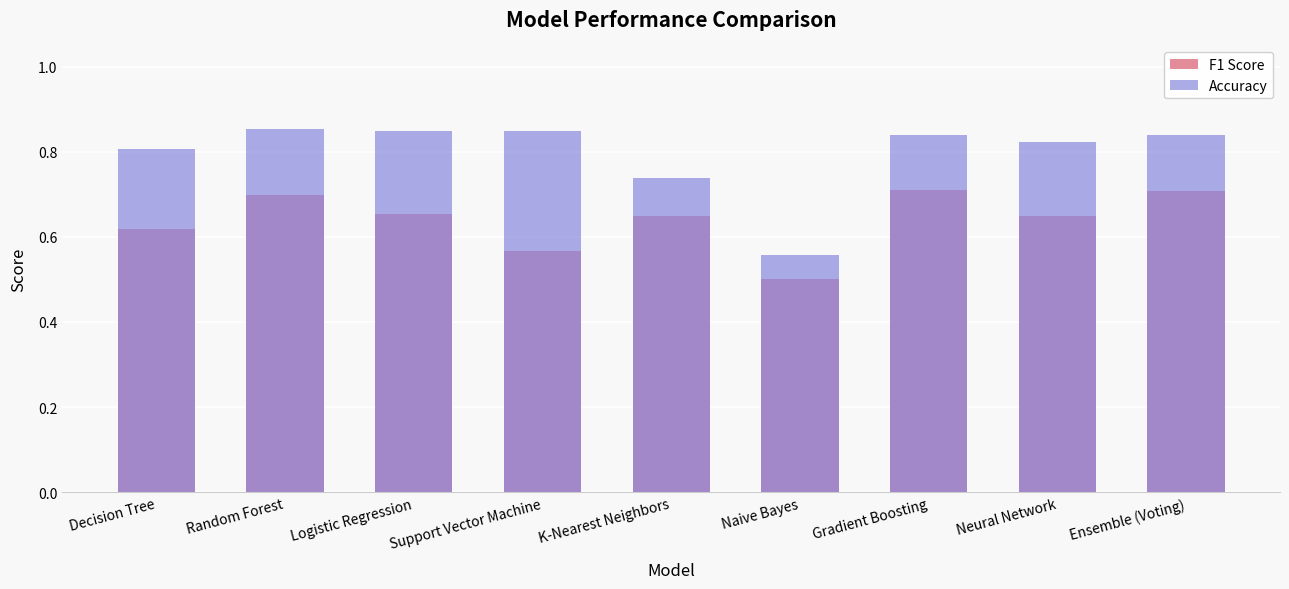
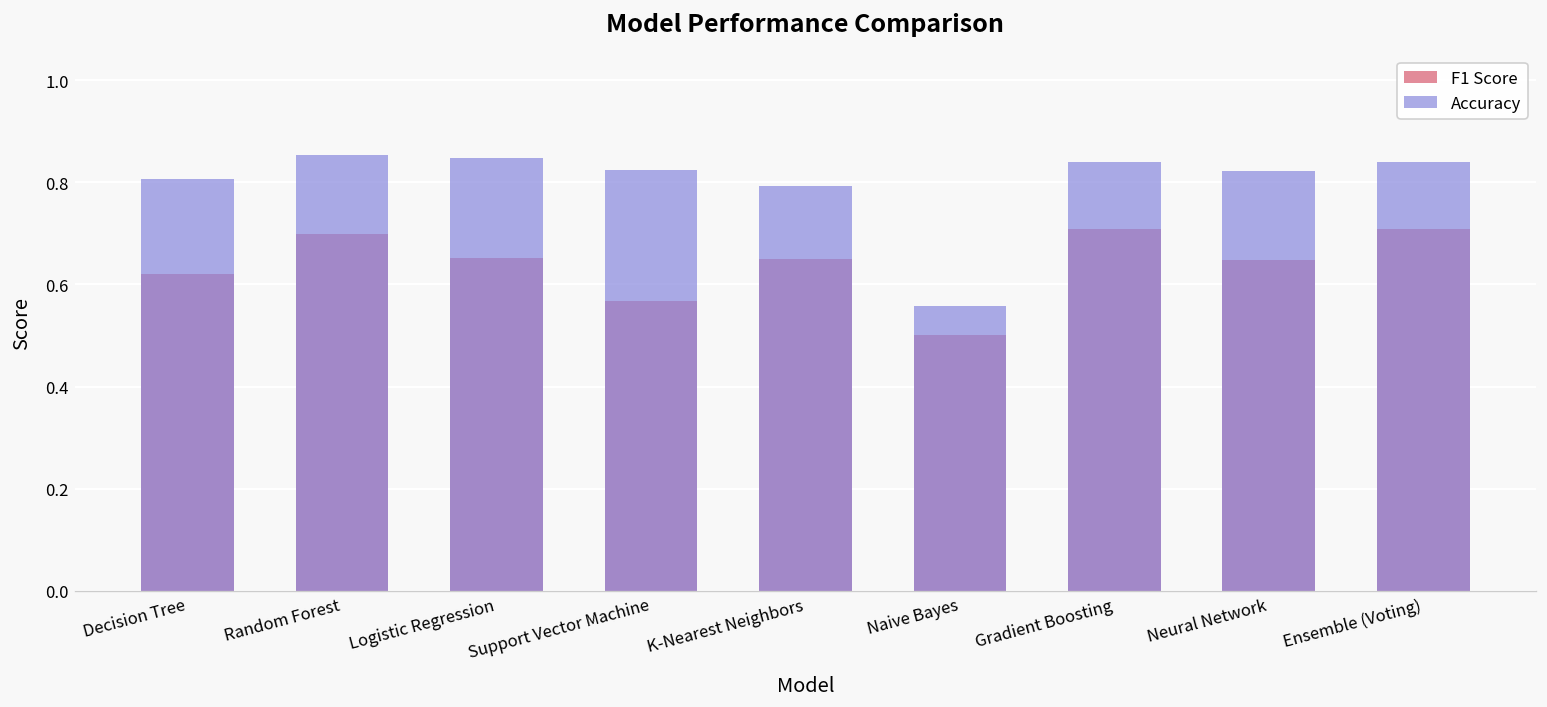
  {
    "Accuracy": {
      "Decision Tree": 0.81,
      "Random Forest": 0.85,
      "Logistic Regression": 0.85,
-     "Support Vector Machine": 0.85,
-     "K-Nearest Neighbors": 0.74,
+     "Support Vector Machine": 0.82,
+     "K-Nearest Neighbors": 0.79,
      "Naive Bayes": 0.56,
      "Gradient Boosting": 0.84,
      "Neural Network": 0.82,
      "Ensemble (Voting)": 0.84
    }
  }
